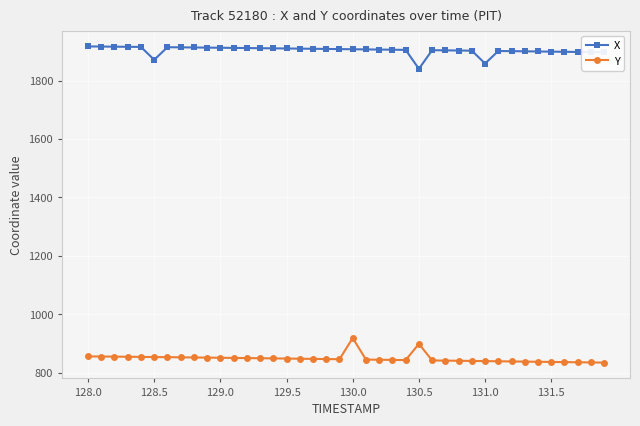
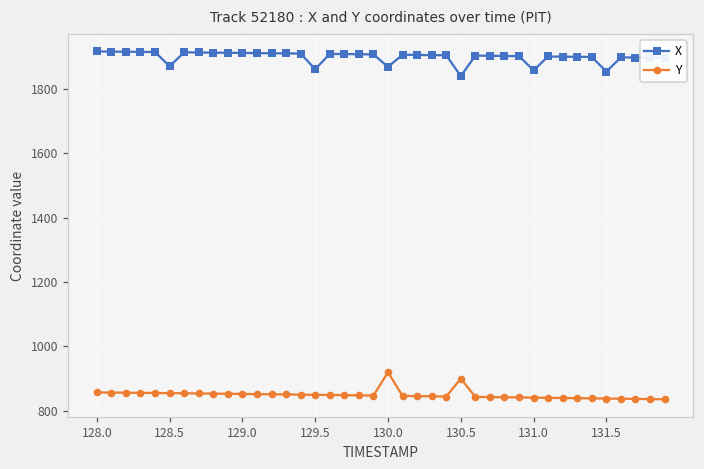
  {
    "X": {
      "128.0": 1920,
      "128.5": 1870,
      "129.0": 1910,
-     "129.5": 1910,
-     "130.0": 1910,
+     "129.5": 1860,
+     "130.0": 1870,
      "130.5": 1840,
      "131.0": 1860,
-     "131.5": 1900
+     "131.5": 1850
    },
    "Y": {
      "128.0": 860,
      "128.5": 850,
      "129.0": 850,
      "129.5": 850,
      "130.0": 920,
      "130.5": 900,
      "131.0": 840,
      "131.5": 840
    }
  }
